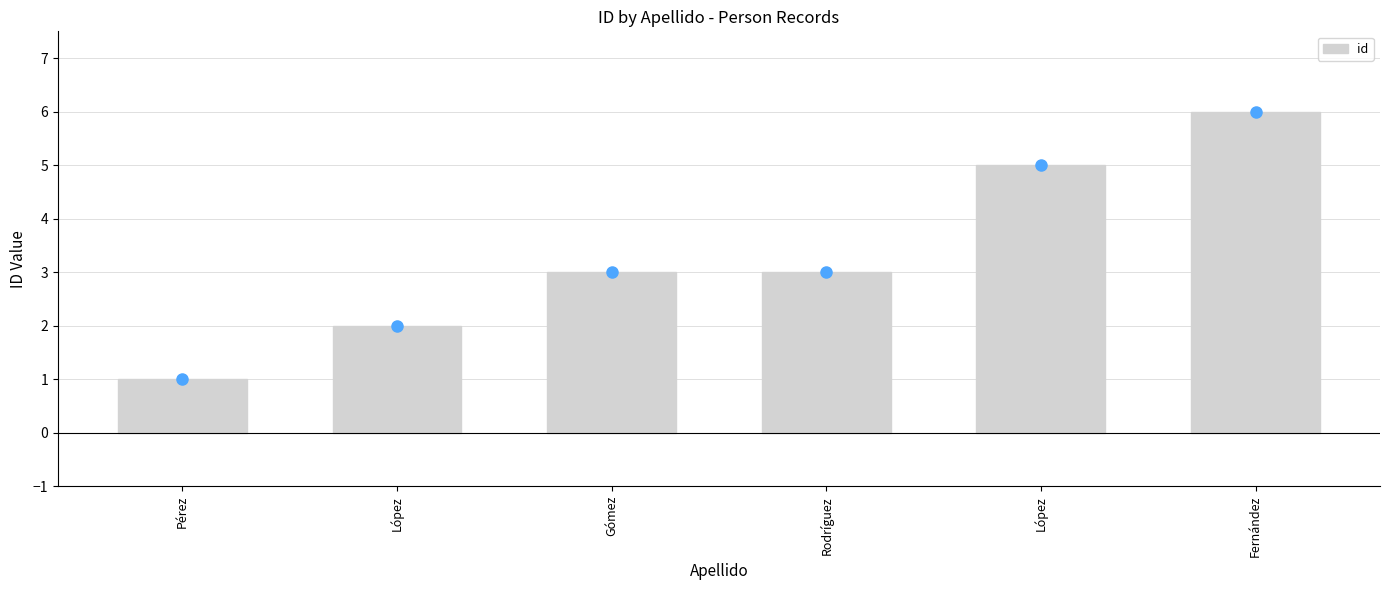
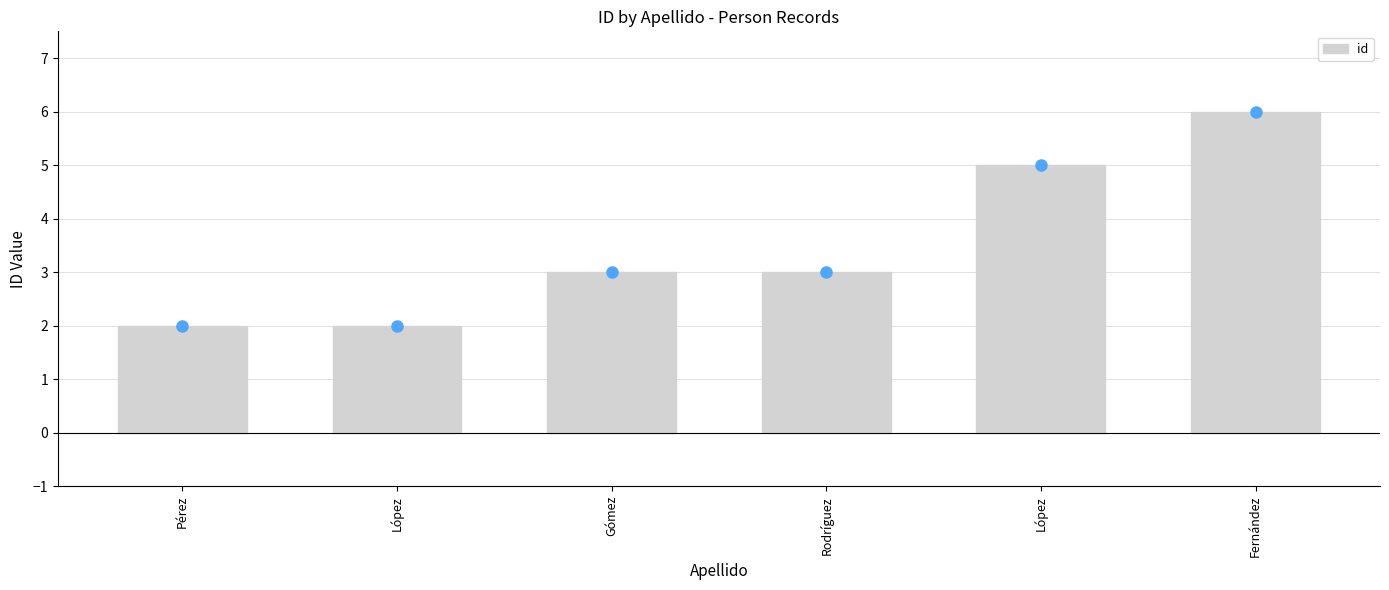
  {
    "id": {
-     "Pérez": 1,
+     "Pérez": 2,
      "Gómez": 3,
      "Rodríguez": 3,
      "Fernández": 6
    }
  }
